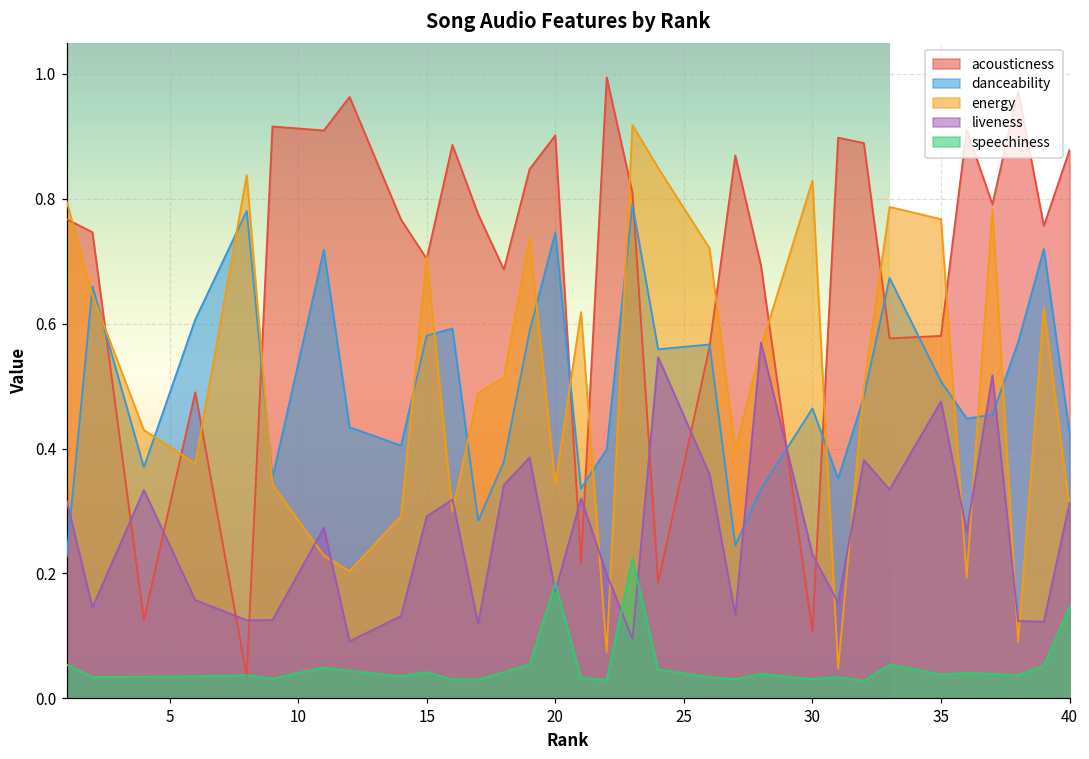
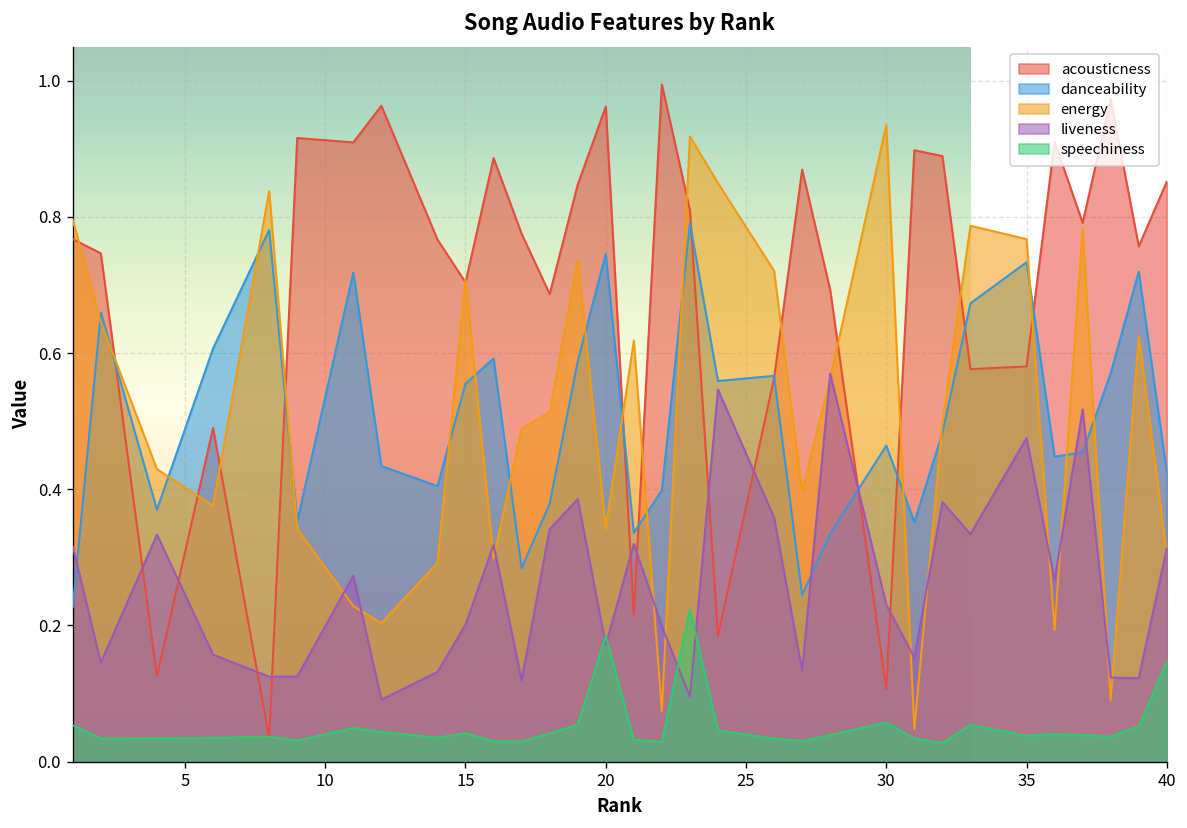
  {
    "acousticness": {
      "15": 0.70,
-     "20": 0.90,
+     "20": 0.96,
      "30": 0.11,
      "35": 0.58,
-     "40": 0.88
+     "40": 0.85
    },
    "danceability": {
-     "15": 0.58,
+     "15": 0.55,
      "20": 0.75,
      "30": 0.46,
-     "35": 0.51,
+     "35": 0.73,
      "40": 0.43
    },
    "energy": {
      "15": 0.71,
      "20": 0.34,
-     "30": 0.83,
+     "30": 0.94,
      "35": 0.77,
      "40": 0.30
    },
    "liveness": {
-     "15": 0.29,
+     "15": 0.20,
      "20": 0.17,
      "30": 0.23,
      "35": 0.48,
      "40": 0.31
    },
    "speechiness": {
      "15": 0.04,
      "20": 0.18,
-     "30": 0.03,
+     "30": 0.06,
      "35": 0.04,
      "40": 0.15
    }
  }
